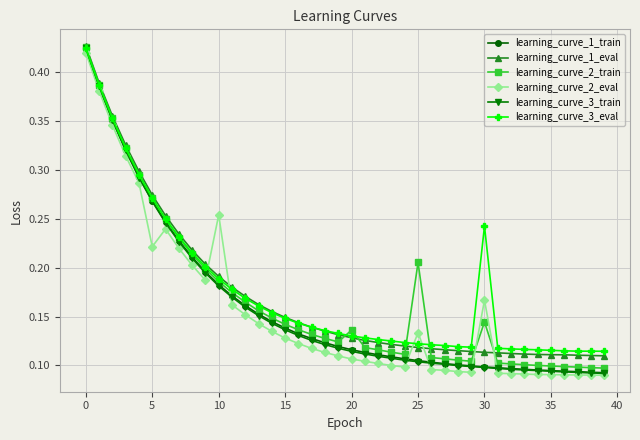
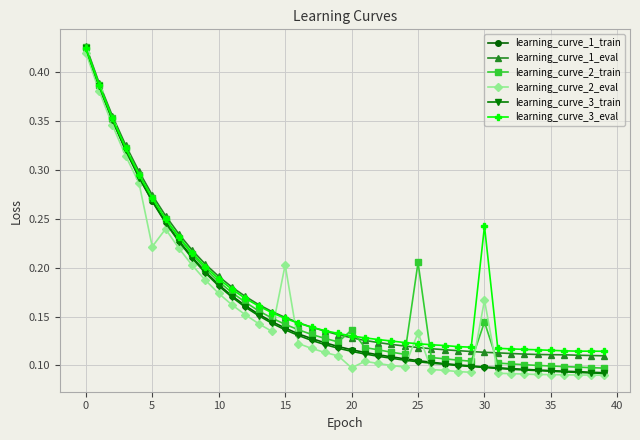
  {
    "learning_curve_2_train": {
      "10": 0.19,
      "15": 0.14,
      "20": 0.14,
      "25": 0.21,
      "30": 0.14,
      "35": 0.10
    },
    "learning_curve_2_eval": {
      "0": 0.42,
      "5": 0.22,
-     "10": 0.25,
-     "15": 0.13,
-     "20": 0.11,
+     "10": 0.17,
+     "15": 0.20,
+     "20": 0.10,
      "25": 0.13,
      "30": 0.17,
      "35": 0.09
    },
    "learning_curve_3_eval": {
      "25": 0.12,
      "30": 0.24,
      "35": 0.12
    }
  }
